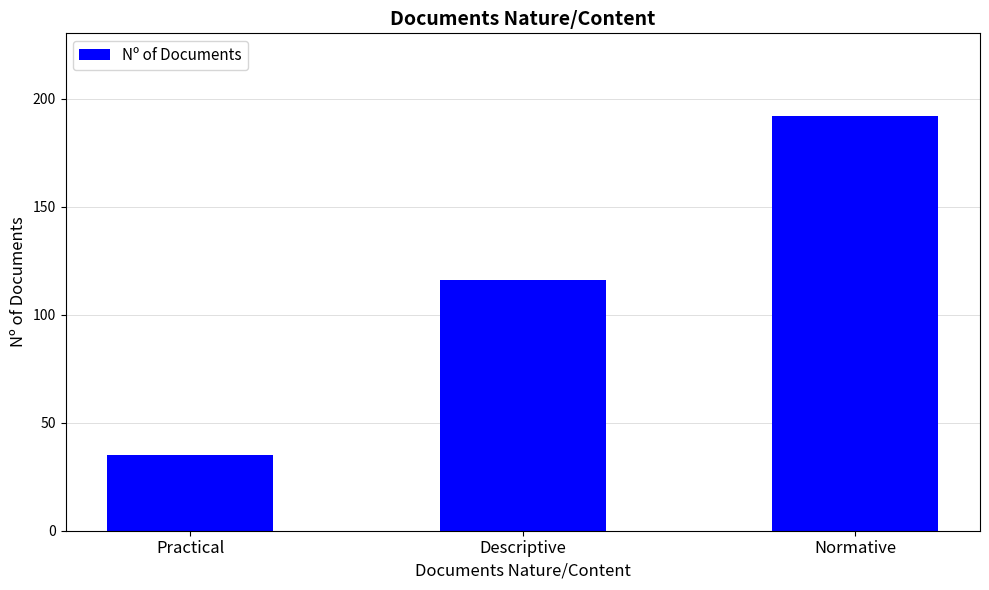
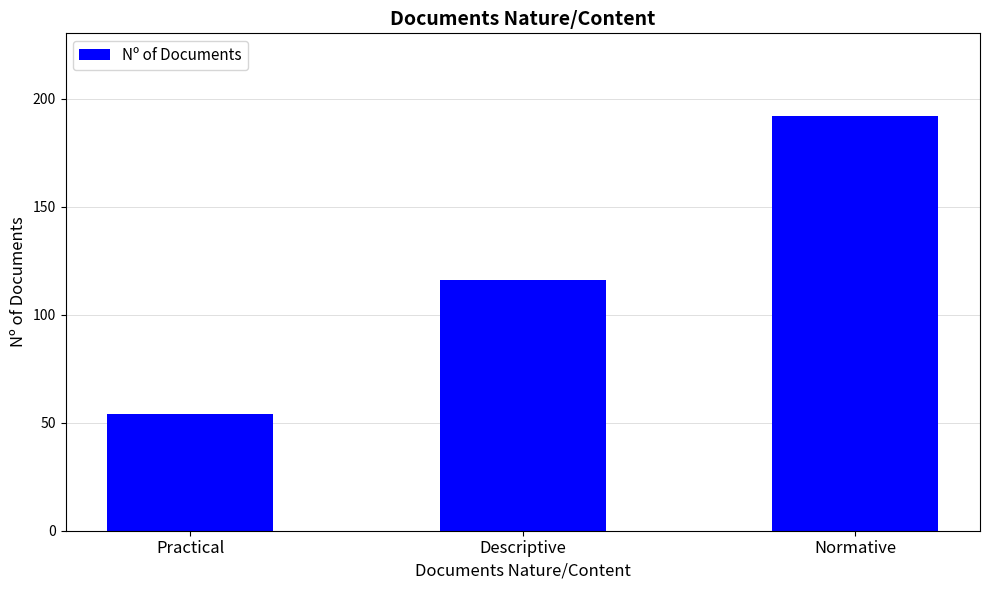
  {
-   "Practical": 35,
+   "Practical": 54,
    "Descriptive": 116,
    "Normative": 192
  }
